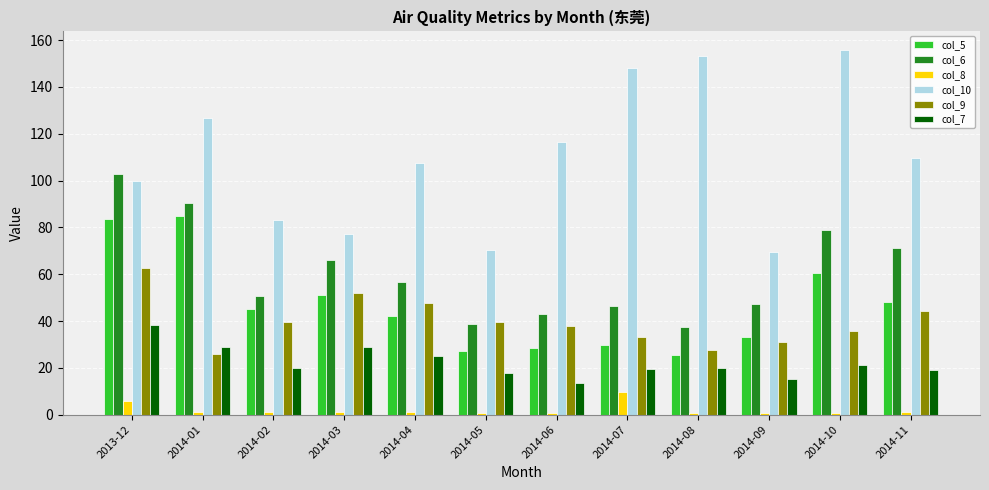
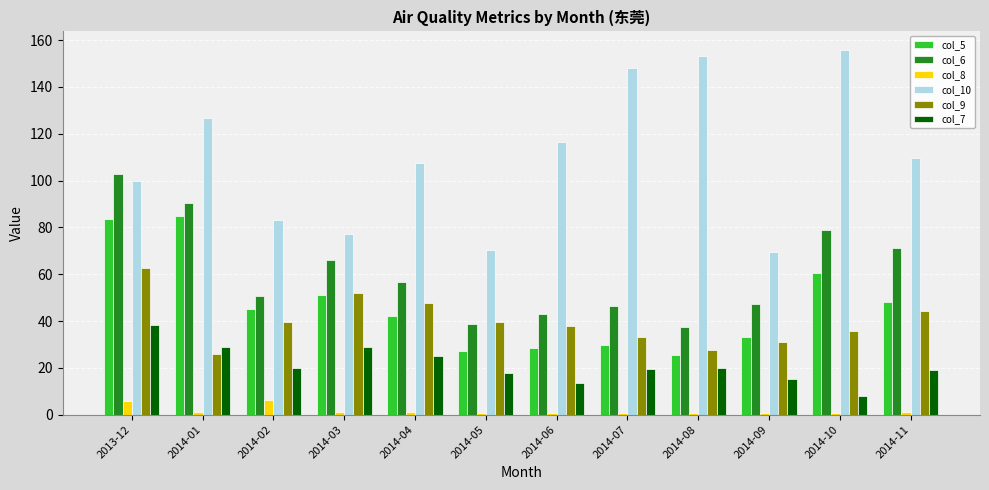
  {
    "col_5": {
      "2013-12": 84,
      "2014-01": 85,
      "2014-02": 45,
      "2014-03": 51,
      "2014-04": 42,
      "2014-05": 27,
      "2014-06": 28,
      "2014-07": 30,
      "2014-08": 26,
      "2014-09": 33,
      "2014-10": 61,
      "2014-11": 48
    },
    "col_6": {
      "2013-12": 103,
      "2014-01": 91,
      "2014-02": 51,
      "2014-03": 66,
      "2014-04": 57,
      "2014-05": 39,
      "2014-06": 43,
      "2014-07": 46,
      "2014-08": 38,
      "2014-09": 47,
      "2014-10": 79,
      "2014-11": 71
    },
    "col_8": {
      "2013-12": 6,
      "2014-01": 1,
-     "2014-02": 1,
+     "2014-02": 6,
      "2014-03": 1,
-     "2014-07": 10
+     "2014-07": 1
    },
    "col_10": {
      "2013-12": 100,
      "2014-01": 127,
      "2014-02": 83,
      "2014-03": 77,
      "2014-04": 108,
      "2014-05": 71,
      "2014-06": 116,
      "2014-07": 148,
      "2014-08": 153,
      "2014-09": 69,
      "2014-10": 156,
      "2014-11": 110
    },
    "col_9": {
      "2013-12": 63,
      "2014-01": 26,
      "2014-02": 40,
      "2014-03": 52,
      "2014-04": 48,
      "2014-05": 39,
      "2014-06": 38,
      "2014-07": 33,
      "2014-08": 28,
      "2014-09": 31,
      "2014-10": 36,
      "2014-11": 44
    },
    "col_7": {
      "2013-12": 39,
      "2014-01": 29,
      "2014-02": 20,
      "2014-03": 29,
      "2014-04": 25,
      "2014-05": 18,
      "2014-06": 14,
      "2014-07": 19,
      "2014-08": 20,
      "2014-09": 15,
-     "2014-10": 21,
+     "2014-10": 8,
      "2014-11": 19
    }
  }
